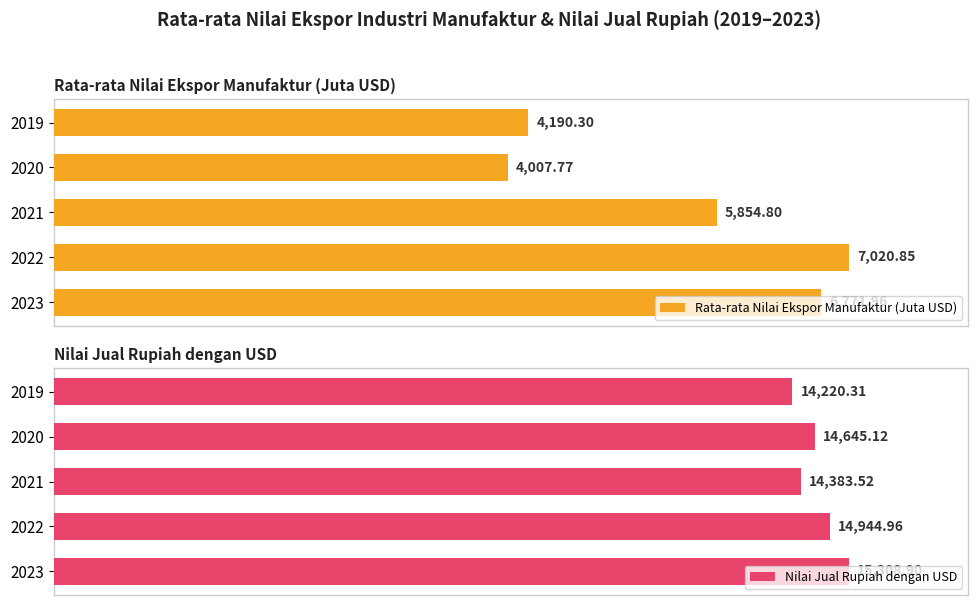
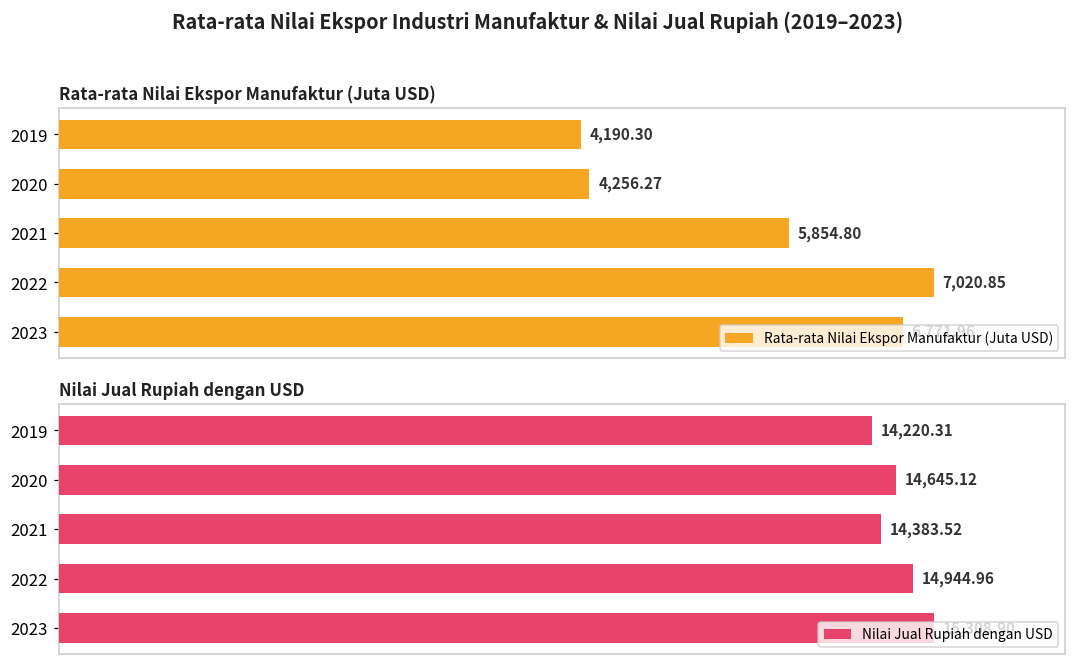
  {
    "Rata-rata Nilai Ekspor Manufaktur (Juta USD)": {
      "2019": "4,190.30",
-     "2020": "4,007.77",
+     "2020": "4,256.27",
      "2021": "5,854.80",
      "2022": "7,020.85"
    },
    "Nilai Jual Rupiah dengan USD": {
      "2019": "14,220.31",
      "2020": "14,645.12",
      "2021": "14,383.52",
      "2022": "14,944.96"
    }
  }
